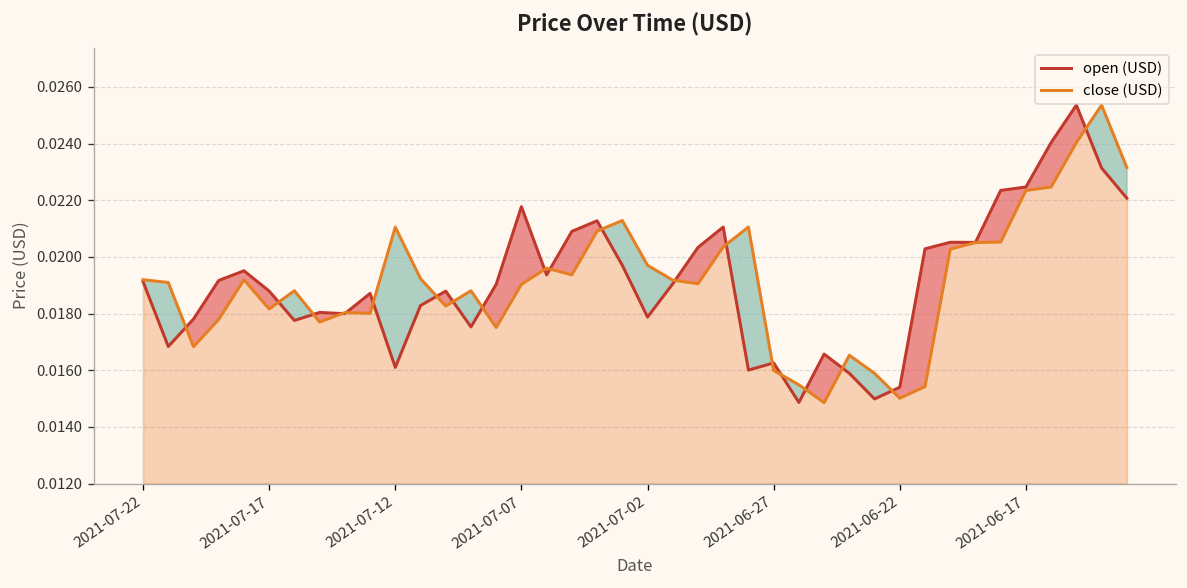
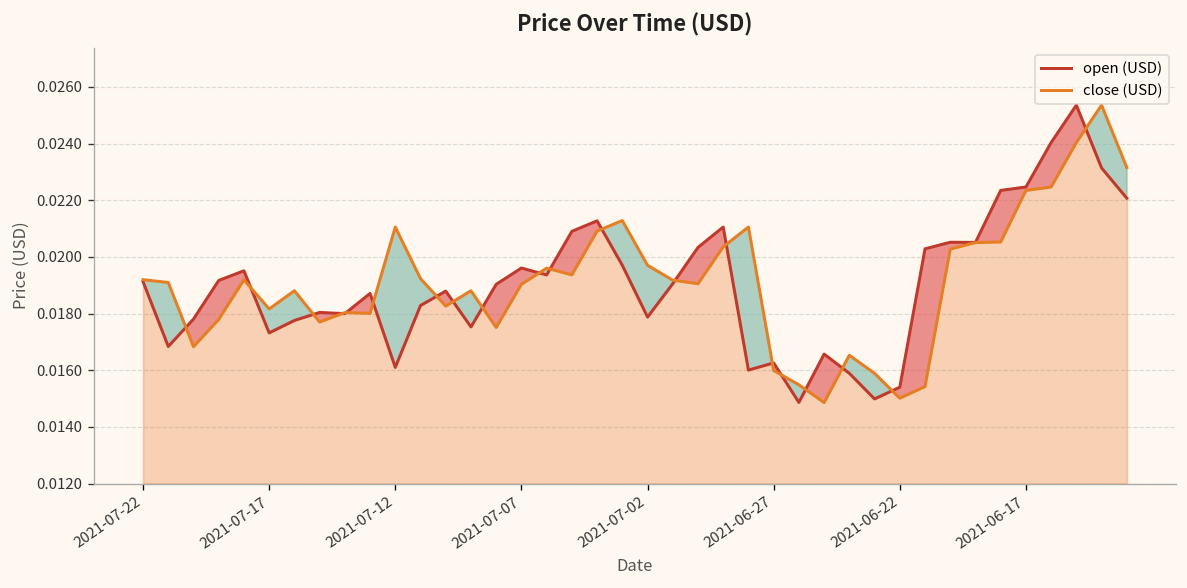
  {
    "open (USD)": {
-     "2021-07-17": 0.0188,
+     "2021-07-17": 0.0173,
      "2021-07-12": 0.0161,
-     "2021-07-07": 0.0218,
+     "2021-07-07": 0.0196,
      "2021-07-02": 0.0179,
      "2021-06-27": 0.0163,
      "2021-06-22": 0.0154,
      "2021-06-17": 0.0225
    },
    "close (USD)": {
      "2021-07-17": 0.0182,
      "2021-07-12": 0.0211,
      "2021-07-07": 0.0190,
      "2021-07-02": 0.0197,
      "2021-06-27": 0.0160,
      "2021-06-22": 0.0150,
      "2021-06-17": 0.0223
    }
  }
